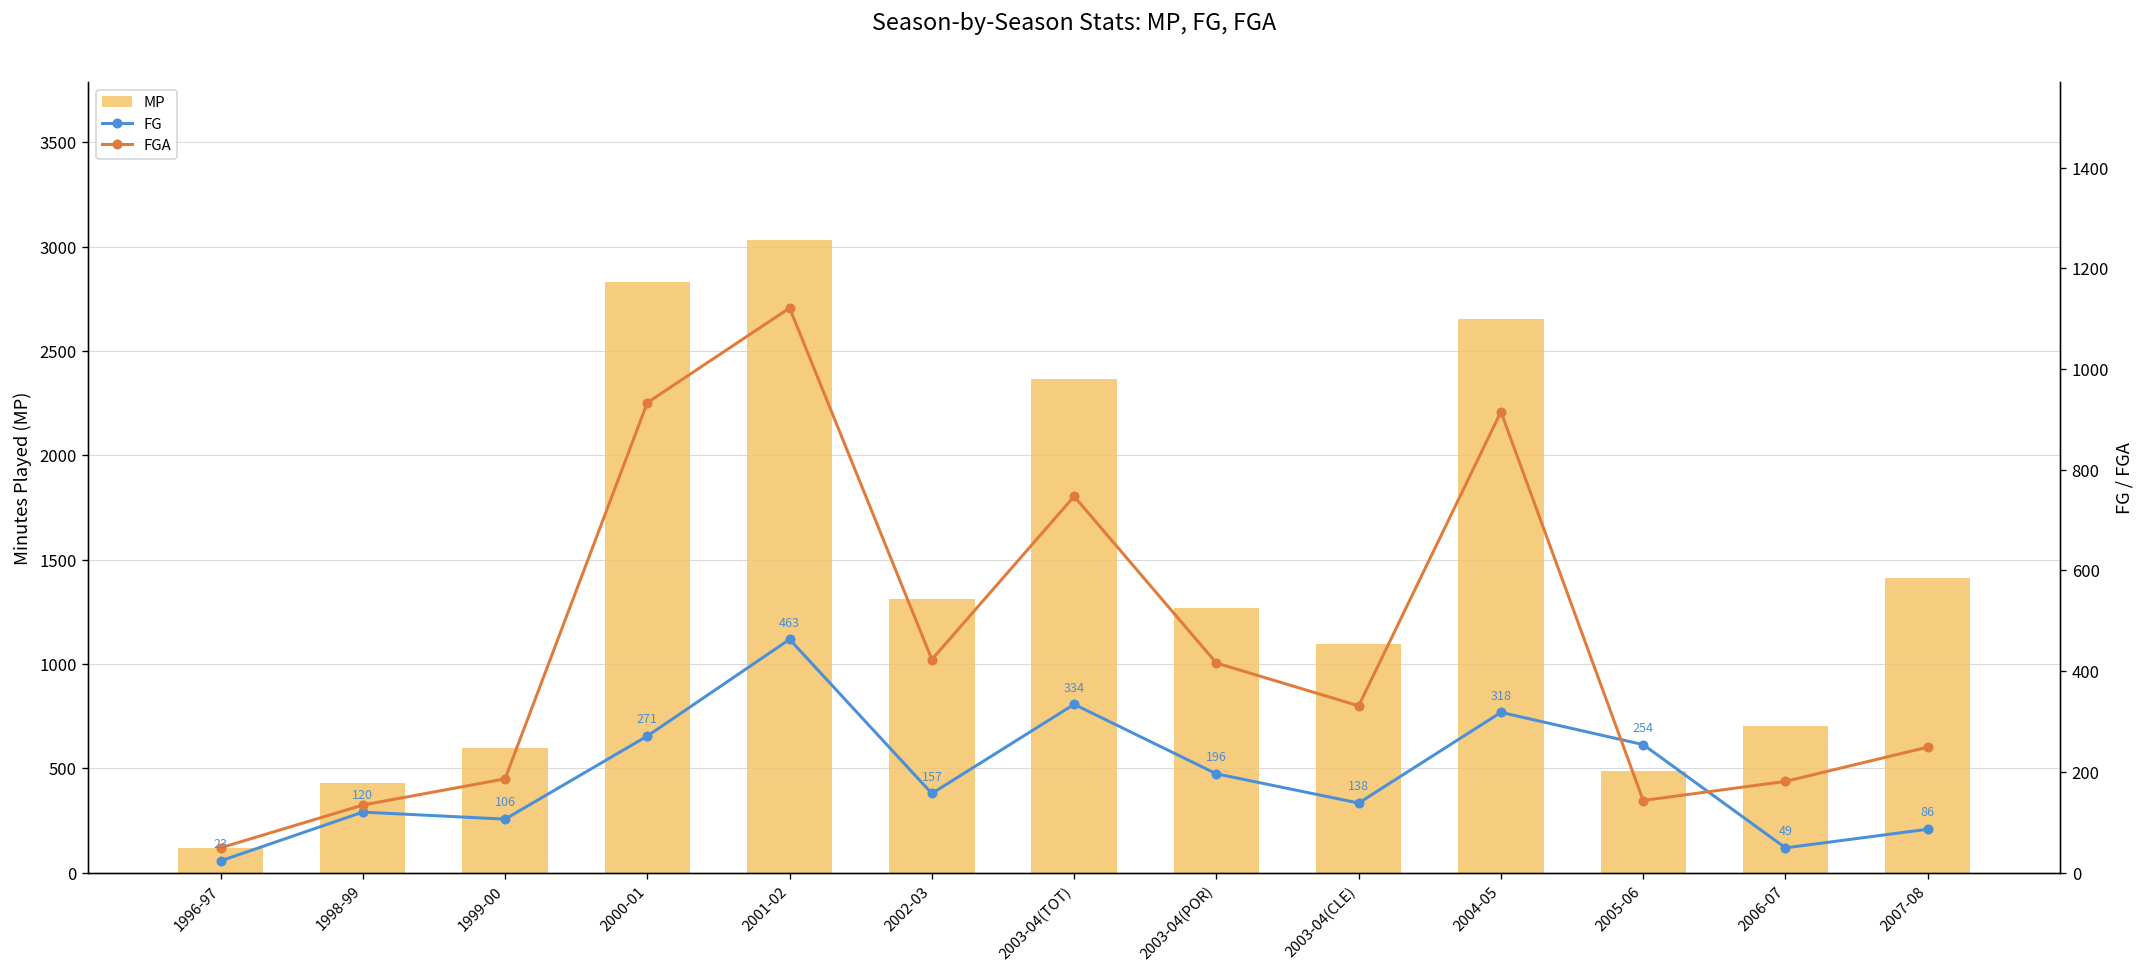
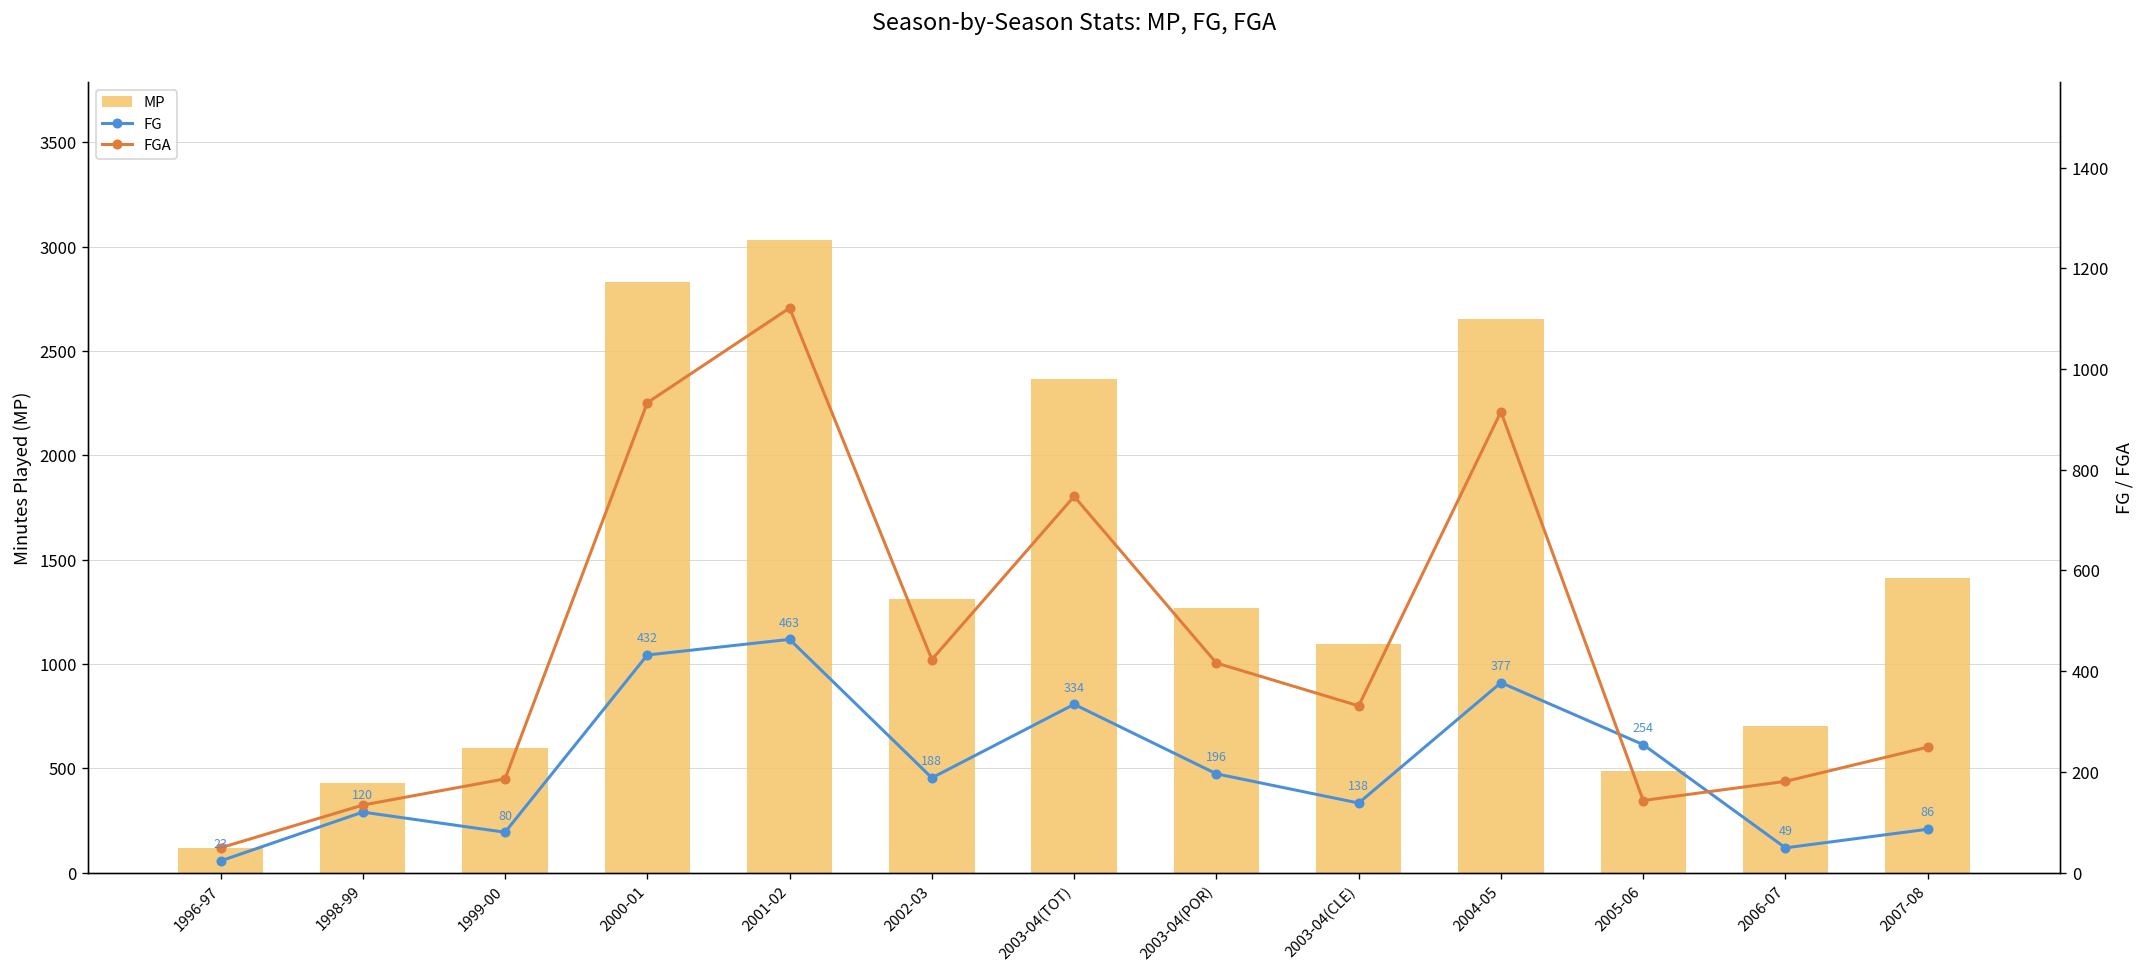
  {
    "FG": {
      "1998-99": 120,
-     "1999-00": 106,
-     "2000-01": 271,
+     "1999-00": 80,
+     "2000-01": 432,
      "2001-02": 463,
-     "2002-03": 157,
+     "2002-03": 188,
      "2003-04(TOT)": 334,
      "2003-04(POR)": 196,
      "2003-04(CLE)": 138,
-     "2004-05": 318,
+     "2004-05": 377,
      "2005-06": 254,
      "2006-07": 49,
      "2007-08": 86
    }
  }
